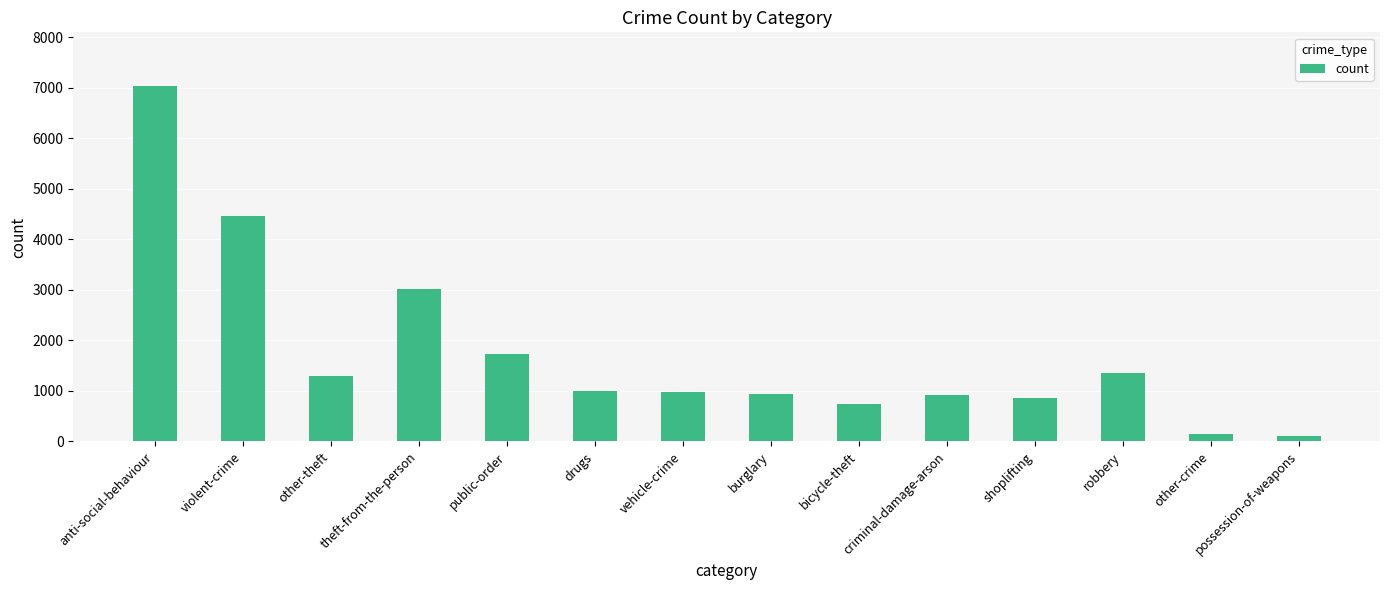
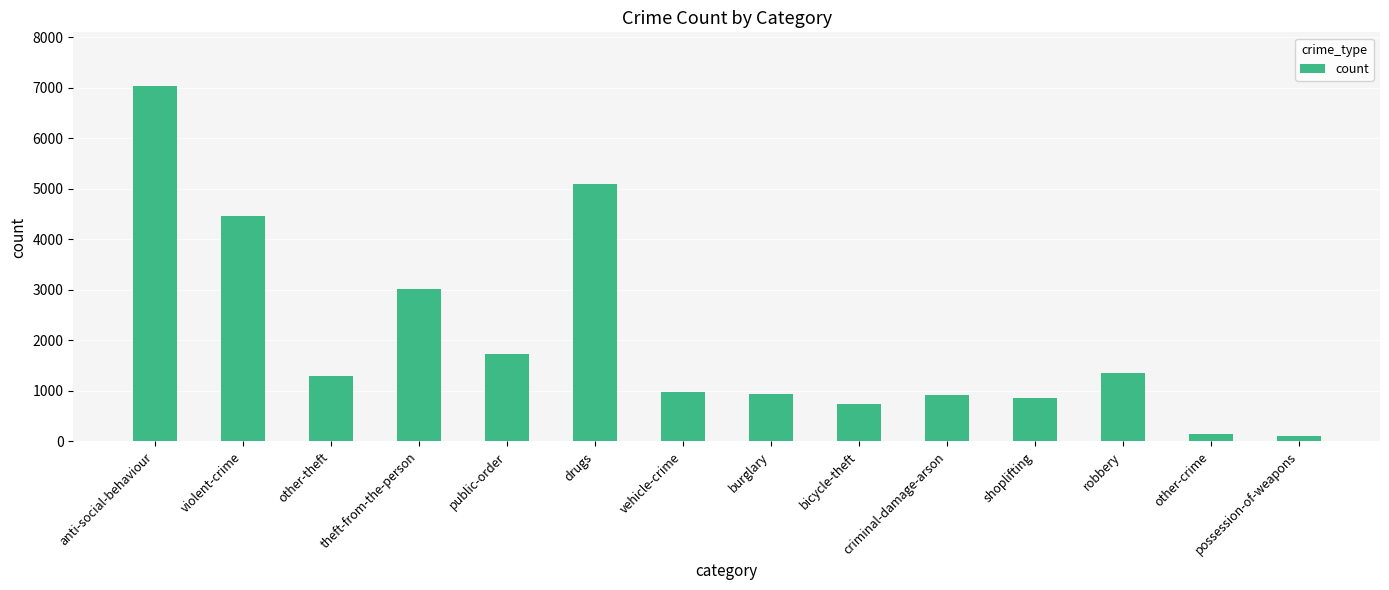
  {
    "anti-social-behaviour": 7000,
    "violent-crime": 4500,
    "other-theft": 1300,
    "theft-from-the-person": 3000,
    "public-order": 1700,
-   "drugs": 1000,
+   "drugs": 5100,
    "vehicle-crime": 1000,
    "burglary": 900,
    "bicycle-theft": 700,
    "criminal-damage-arson": 900,
    "shoplifting": 900,
    "robbery": 1300,
    "other-crime": 200,
    "possession-of-weapons": 100
  }
